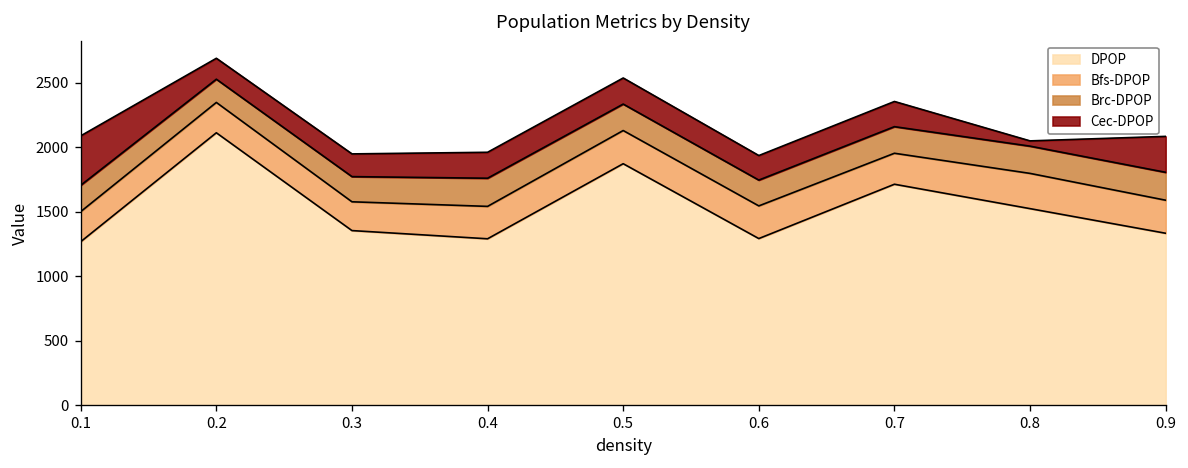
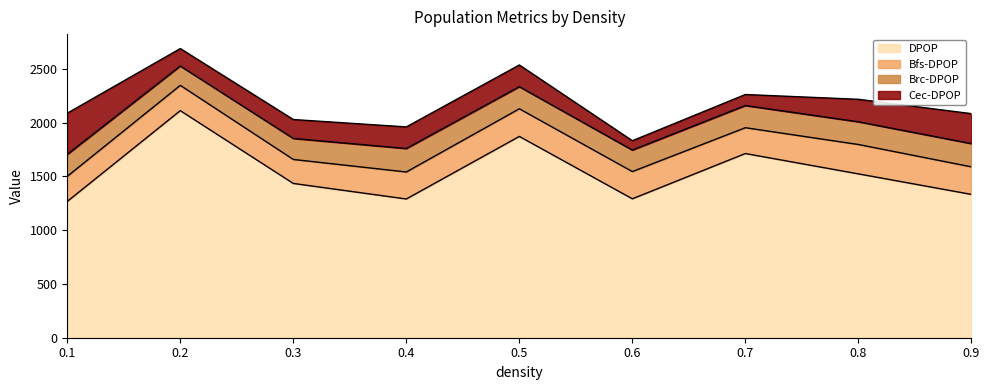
  {
    "DPOP": {
      "0.1": 1270,
      "0.2": 2110,
-     "0.3": 1350,
+     "0.3": 1430,
      "0.4": 1290,
      "0.5": 1870,
      "0.6": 1290,
      "0.7": 1710,
      "0.8": 1520,
      "0.9": 1330
    },
    "Cec-DPOP": {
      "0.1": 380,
      "0.2": 160,
      "0.3": 180,
      "0.4": 200,
      "0.5": 200,
-     "0.6": 190,
-     "0.7": 200,
-     "0.8": 40,
+     "0.6": 90,
+     "0.7": 100,
+     "0.8": 210,
      "0.9": 280
    }
  }
